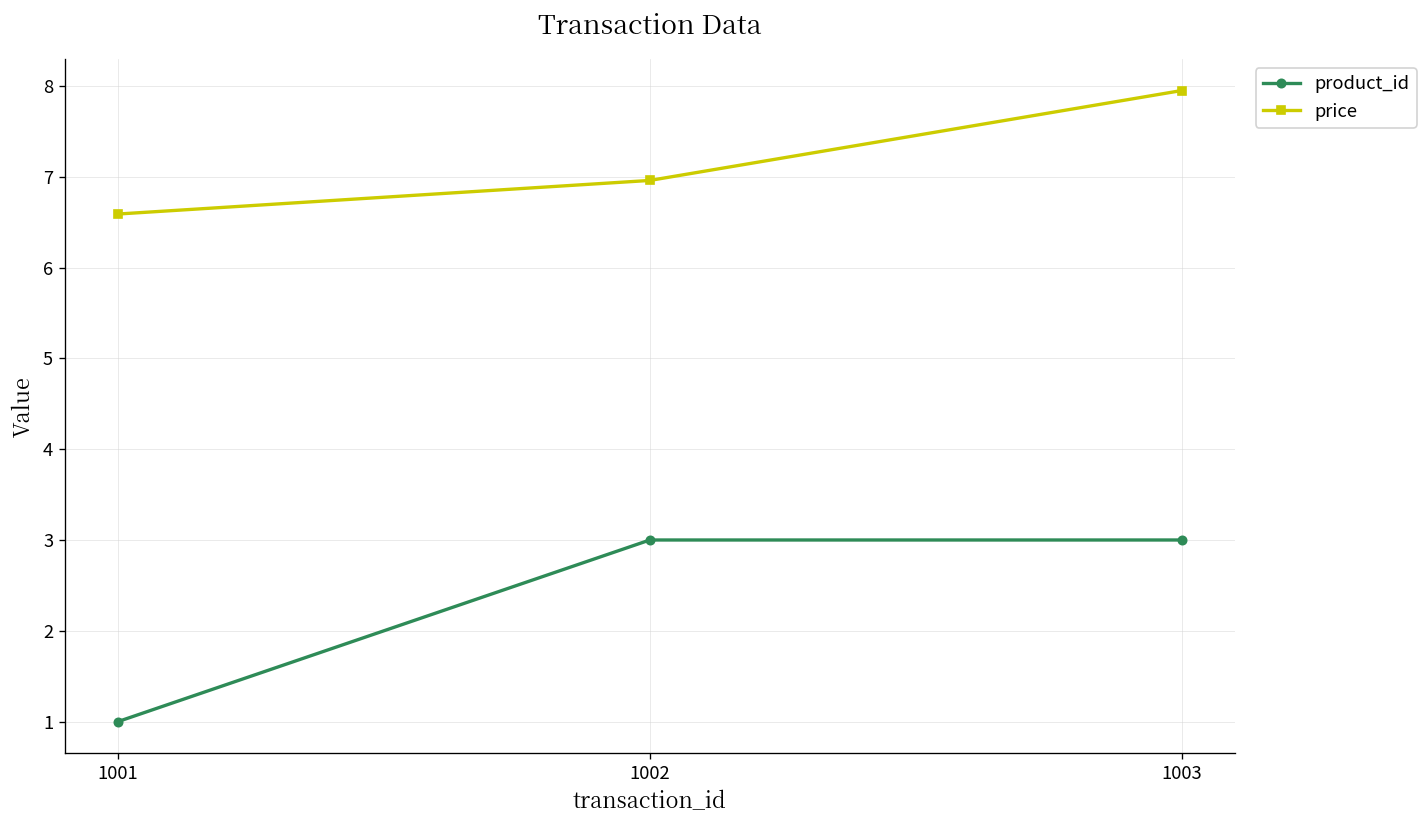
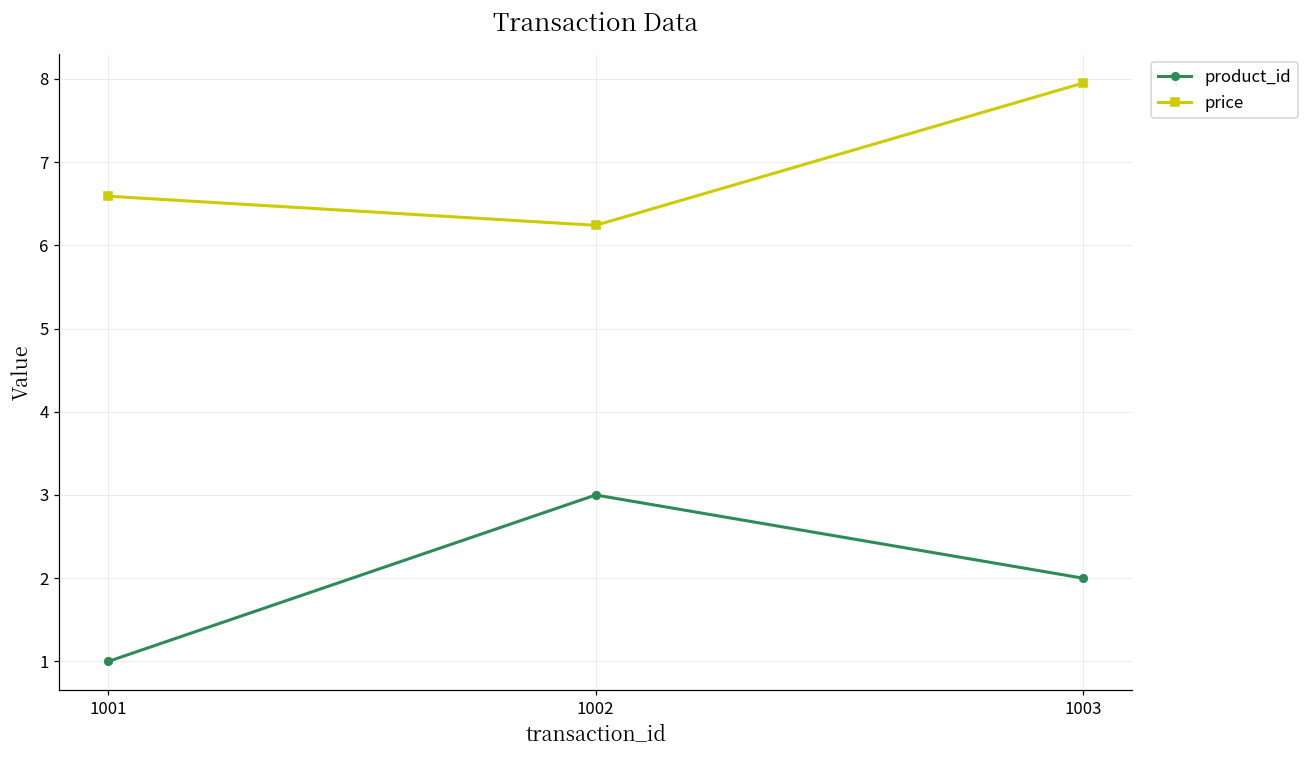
  {
    "product_id": {
      "1001": 1,
      "1002": 3,
-     "1003": 3
+     "1003": 2
    },
    "price": {
      "1001": 6.6,
-     "1002": 7.0,
+     "1002": 6.2,
      "1003": 8.0
    }
  }
